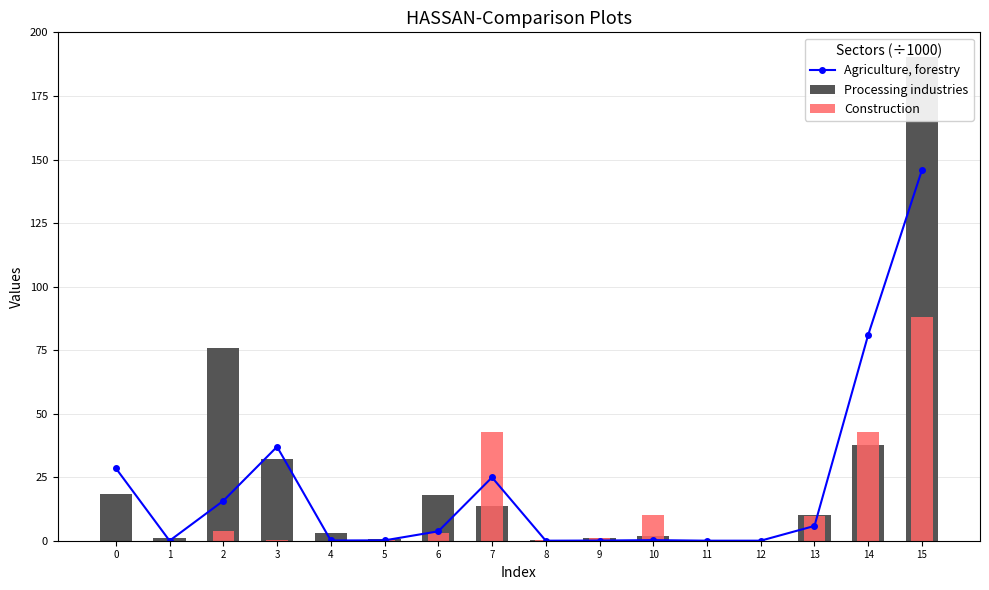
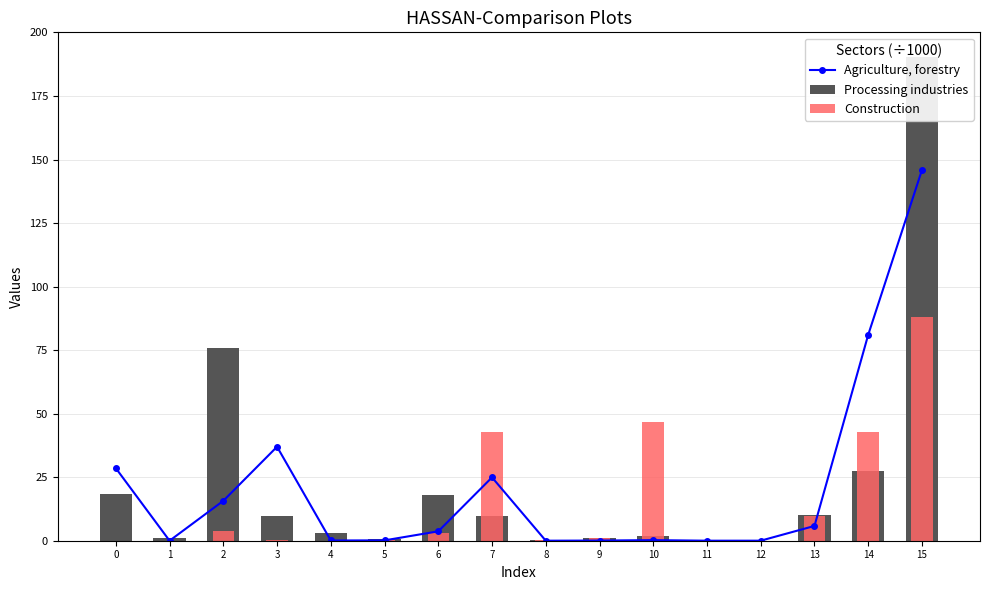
  {
    "Agriculture, forestry": {
      "0": 29,
      "1": 0,
      "2": 16,
      "3": 37,
      "4": 0,
      "5": 0,
      "6": 4,
      "7": 25,
      "8": 0,
      "9": 0,
      "10": 0,
      "11": 0,
      "12": 0,
      "13": 6,
      "14": 81,
      "15": 146
    },
    "Processing industries": {
      "0": 18,
      "2": 76,
-     "3": 32,
+     "3": 10,
      "4": 3,
      "6": 18,
-     "7": 14,
+     "7": 10,
      "13": 10,
-     "14": 38
+     "14": 27
    },
    "Construction": {
      "7": 43,
      "9": 1,
-     "10": 10,
+     "10": 47,
      "13": 10,
      "14": 43
    }
  }
